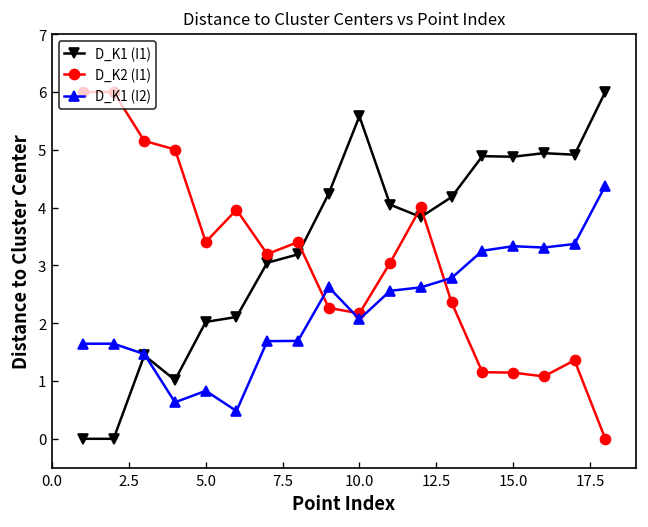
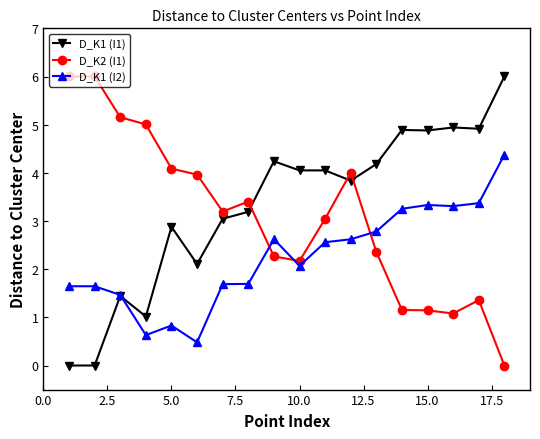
  {
    "D_K1 (I1)": {
-     "5.0": 2.0,
-     "10.0": 5.6,
+     "5.0": 2.9,
+     "10.0": 4.1,
      "15.0": 4.9
    },
    "D_K2 (I1)": {
-     "5.0": 3.4,
+     "5.0": 4.1,
      "10.0": 2.2,
      "15.0": 1.1
    },
    "D_K1 (I2)": {
      "5.0": 0.8,
      "10.0": 2.1,
      "15.0": 3.3
    }
  }
